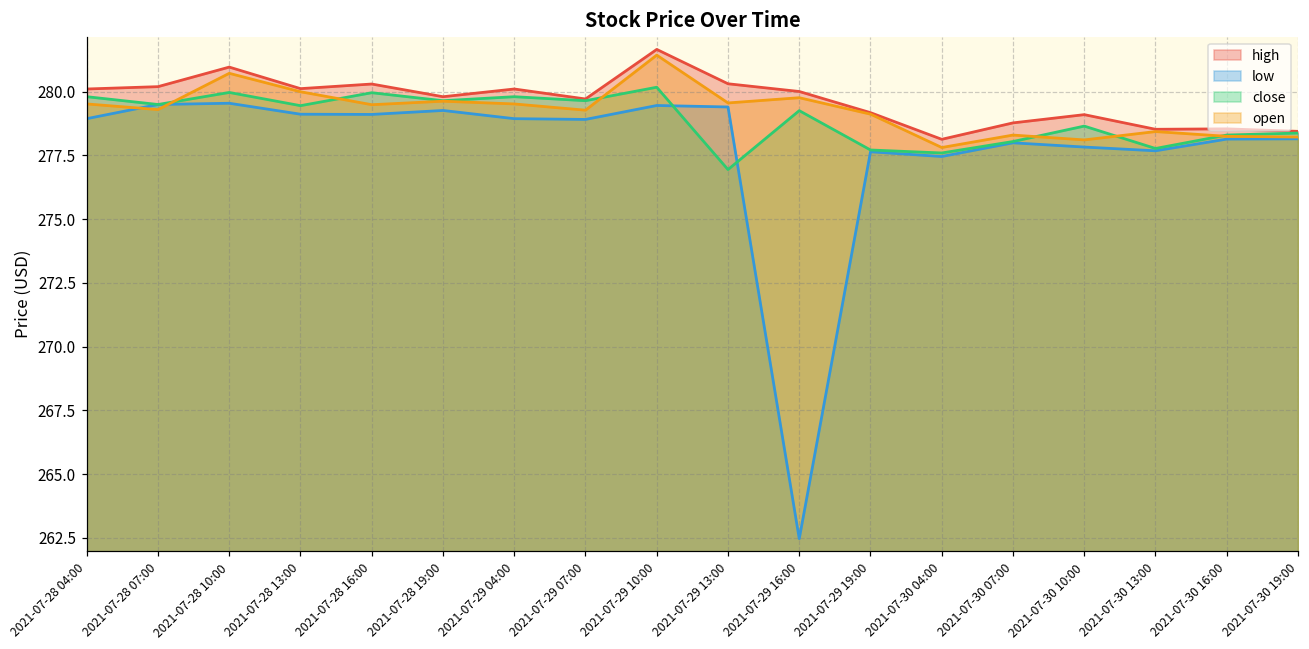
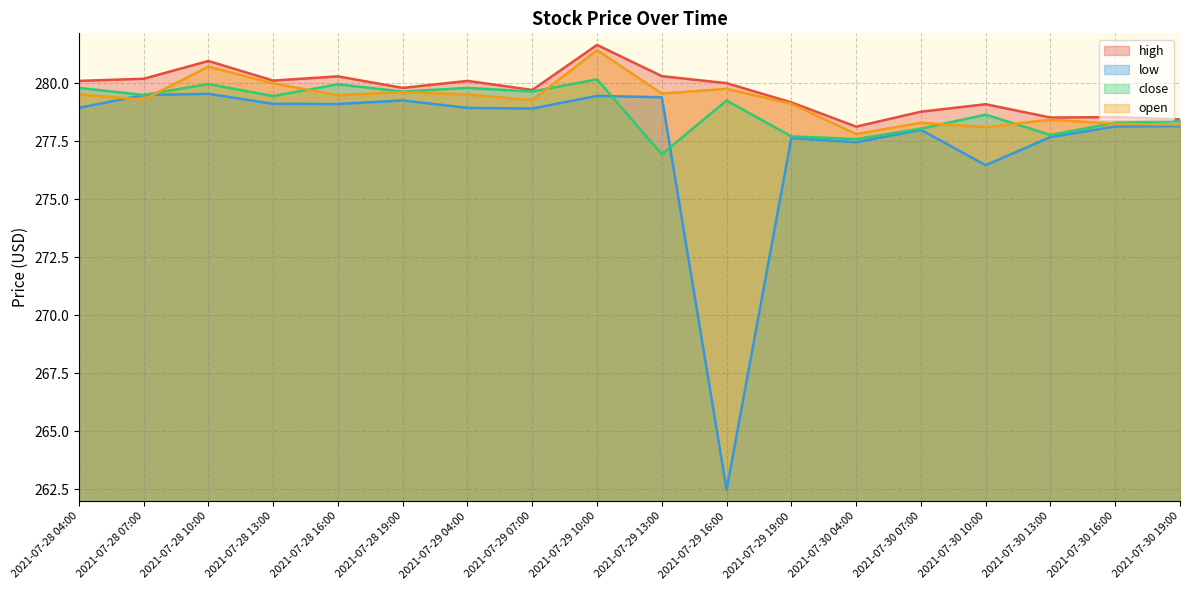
  {
    "low": {
      "2021-07-28 04:00": 278.9,
      "2021-07-28 10:00": 279.5,
      "2021-07-28 13:00": 279.1,
      "2021-07-28 16:00": 279.1,
      "2021-07-28 19:00": 279.3,
      "2021-07-29 04:00": 278.9,
      "2021-07-29 07:00": 278.9,
      "2021-07-29 10:00": 279.5,
      "2021-07-29 13:00": 279.4,
      "2021-07-29 16:00": 262.5,
      "2021-07-30 04:00": 277.5,
-     "2021-07-30 10:00": 277.8
+     "2021-07-30 10:00": 276.5
    },
    "close": {
      "2021-07-28 04:00": 279.8,
      "2021-07-28 10:00": 280.0,
      "2021-07-28 13:00": 279.5,
      "2021-07-28 16:00": 280.0,
      "2021-07-29 04:00": 279.8,
      "2021-07-29 10:00": 280.2,
      "2021-07-29 13:00": 276.9,
      "2021-07-29 16:00": 279.3,
      "2021-07-30 04:00": 277.6,
      "2021-07-30 10:00": 278.7
    }
  }
